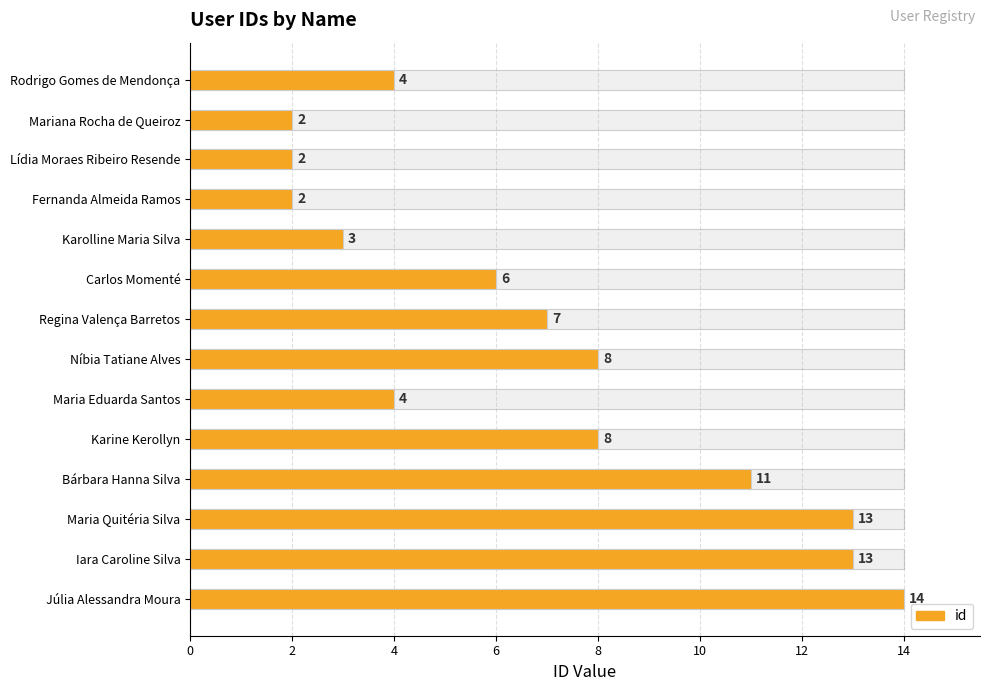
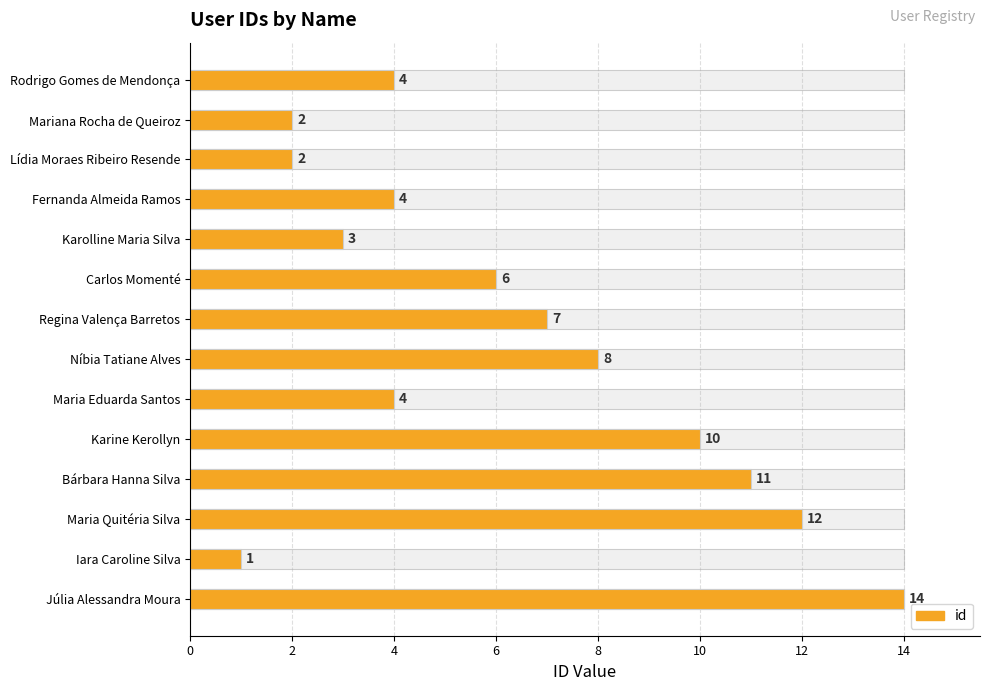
  {
    "id": {
-     "Fernanda Almeida Ramos": 2,
-     "Karine Kerollyn": 8,
-     "Maria Quitéria Silva": 13,
-     "Iara Caroline Silva": 13
+     "Fernanda Almeida Ramos": 4,
+     "Karine Kerollyn": 10,
+     "Maria Quitéria Silva": 12,
+     "Iara Caroline Silva": 1
    }
  }
